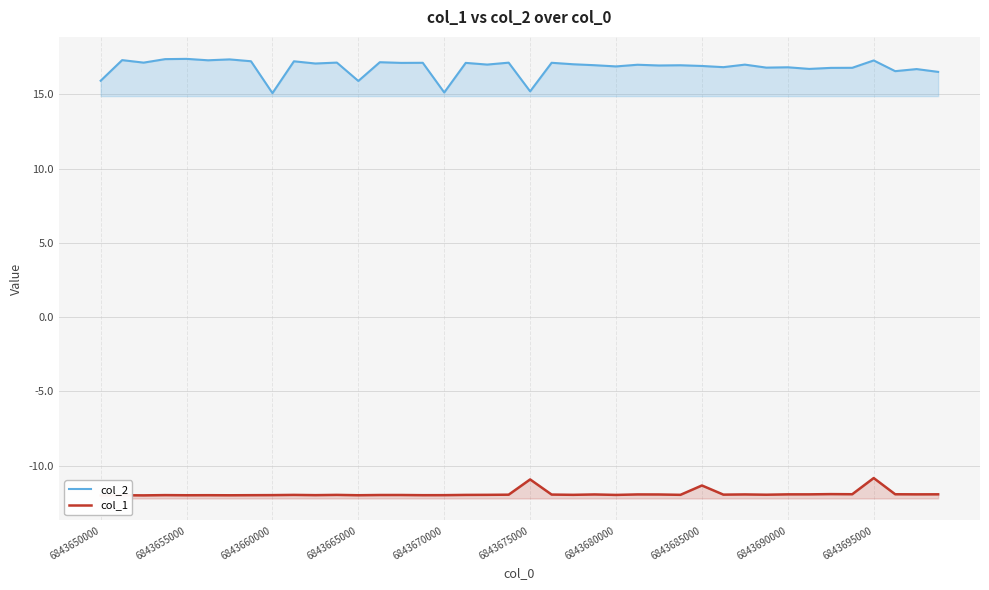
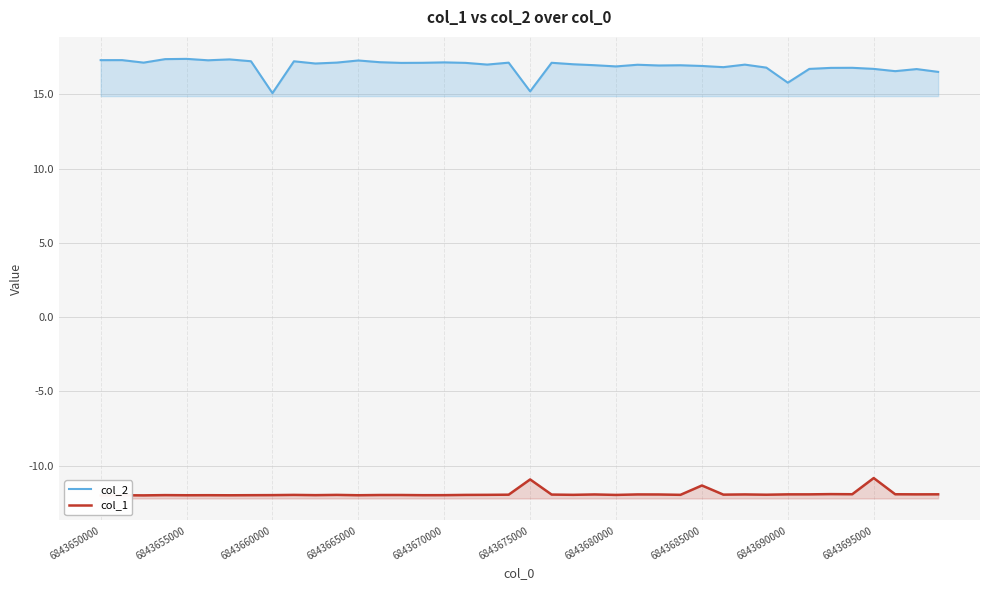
  {
    "col_2": {
-     "6843650000": 15.9,
+     "6843650000": 17.3,
      "6843655000": 17.4,
      "6843660000": 15.1,
-     "6843665000": 15.9,
-     "6843670000": 15.1,
+     "6843665000": 17.3,
+     "6843670000": 17.2,
      "6843675000": 15.2,
      "6843680000": 16.9,
      "6843685000": 16.9,
-     "6843690000": 16.8,
-     "6843695000": 17.3
+     "6843690000": 15.8,
+     "6843695000": 16.7
    },
    "col_1": {
      "6843655000": -12.0,
      "6843660000": -12.0,
      "6843665000": -12.0,
      "6843670000": -12.0,
      "6843675000": -10.9,
      "6843680000": -12.0,
      "6843685000": -11.3,
      "6843690000": -11.9,
      "6843695000": -10.8
    }
  }
